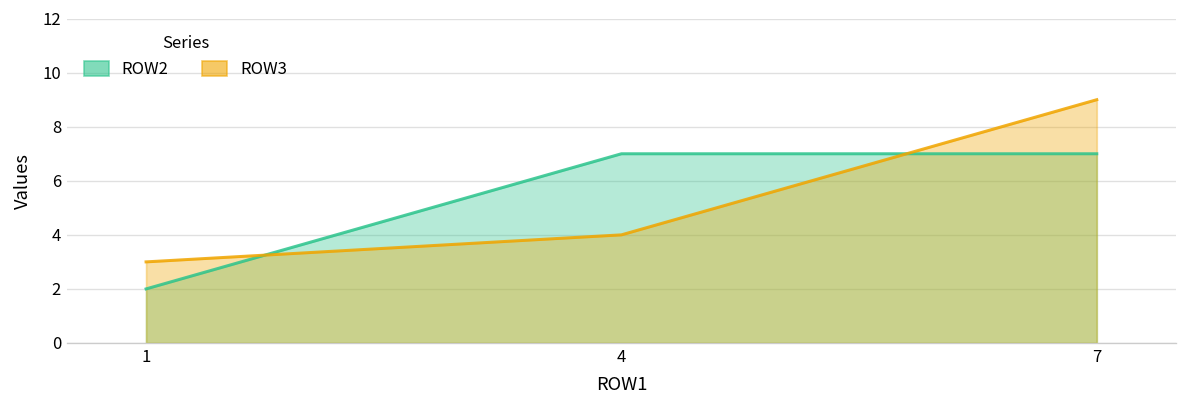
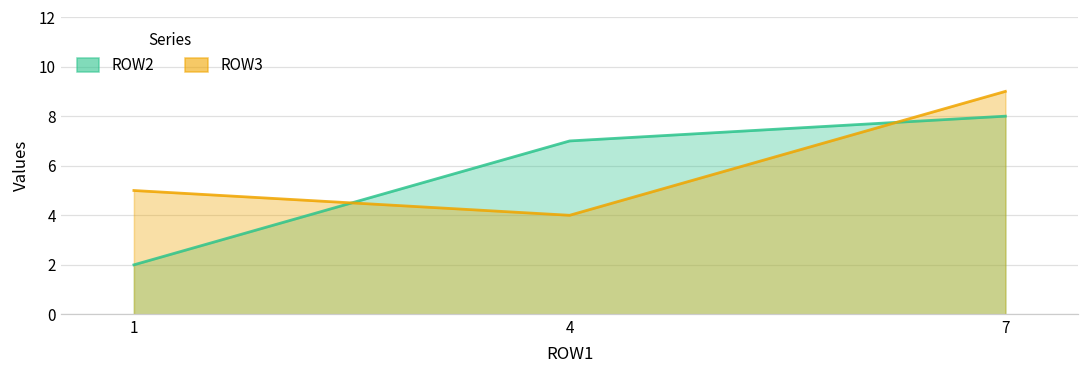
  {
    "ROW2": {
      "1": 2,
      "4": 7,
-     "7": 7
+     "7": 8
    },
    "ROW3": {
-     "1": 3,
+     "1": 5,
      "4": 4,
      "7": 9
    }
  }
